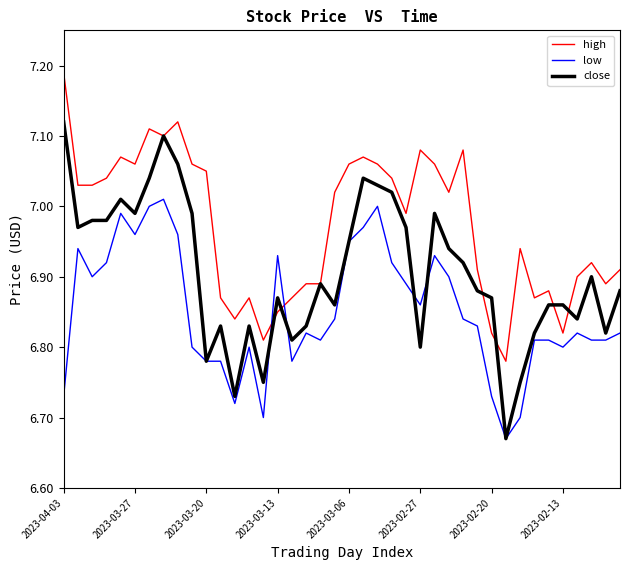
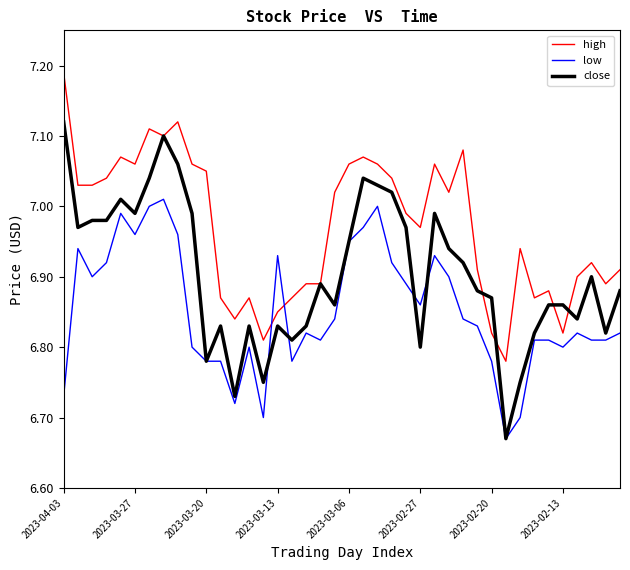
  {
    "high": {
      "2023-04-03": 7.19,
      "2023-03-27": 7.06,
      "2023-03-20": 7.05,
      "2023-03-13": 6.85,
      "2023-03-06": 7.06,
-     "2023-02-27": 7.08,
+     "2023-02-27": 6.97,
      "2023-02-20": 6.82,
      "2023-02-13": 6.82
    },
    "low": {
      "2023-04-03": 6.73,
      "2023-03-27": 6.96,
      "2023-03-13": 6.93,
      "2023-02-27": 6.86,
-     "2023-02-20": 6.73,
+     "2023-02-20": 6.78,
      "2023-02-13": 6.80
    },
    "close": {
      "2023-04-03": 7.12,
      "2023-03-27": 6.99,
-     "2023-03-13": 6.87,
+     "2023-03-13": 6.83,
      "2023-02-27": 6.80,
      "2023-02-20": 6.87,
      "2023-02-13": 6.86
    }
  }
